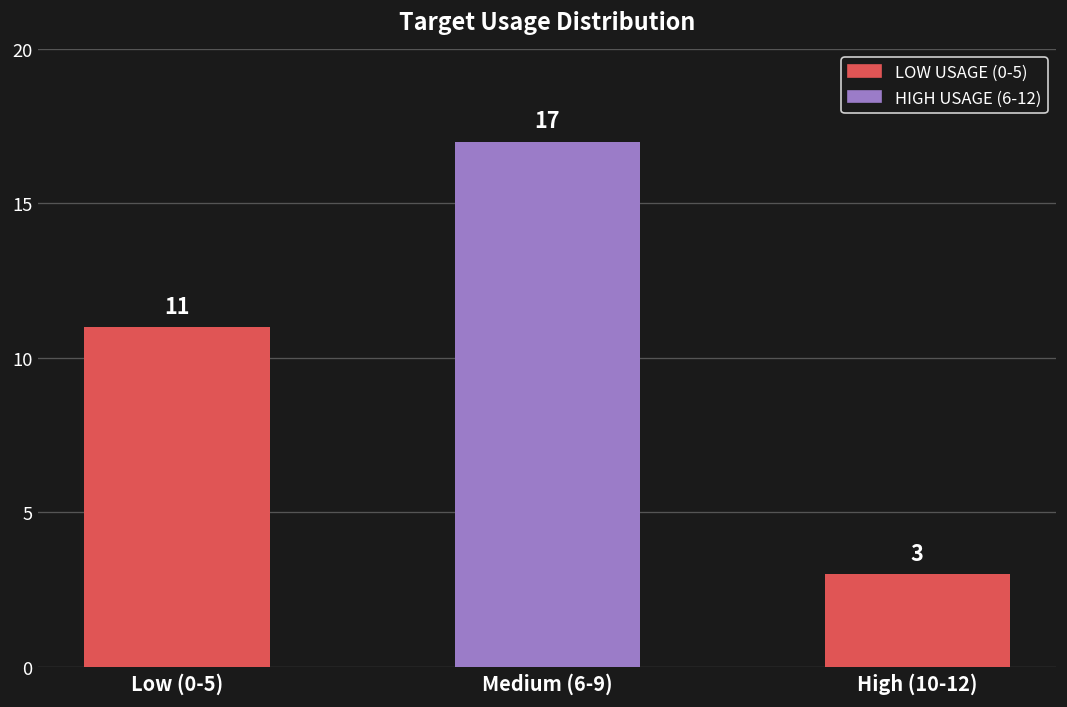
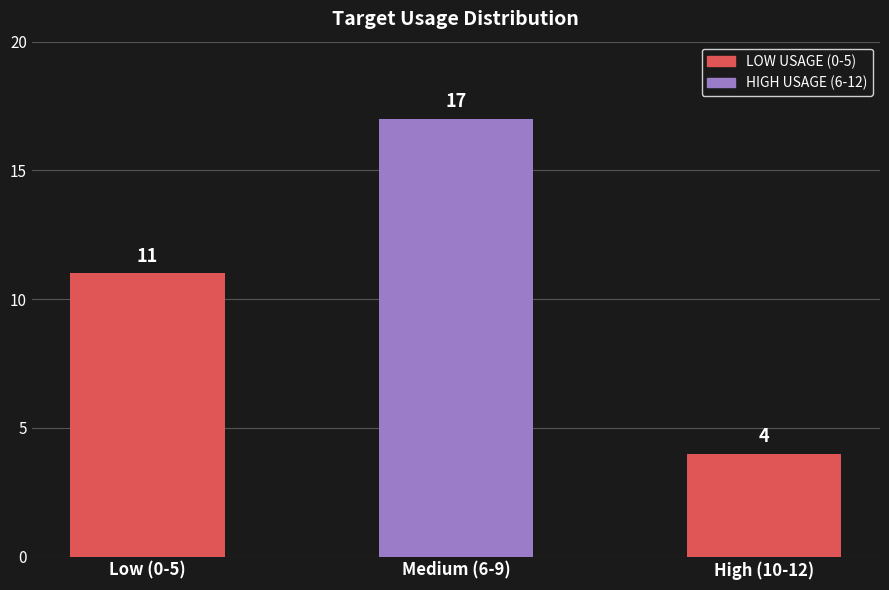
  {
    "Low (0-5)": 11,
    "Medium (6-9)": 17,
-   "High (10-12)": 3
+   "High (10-12)": 4
  }
